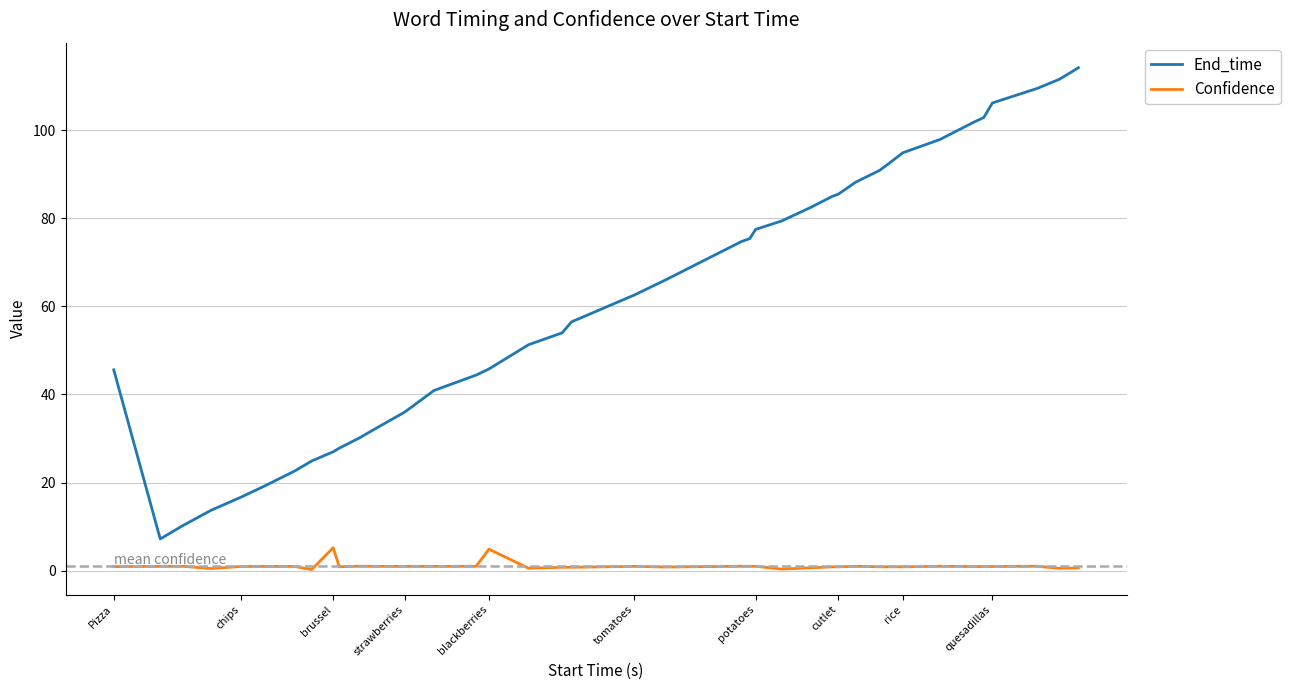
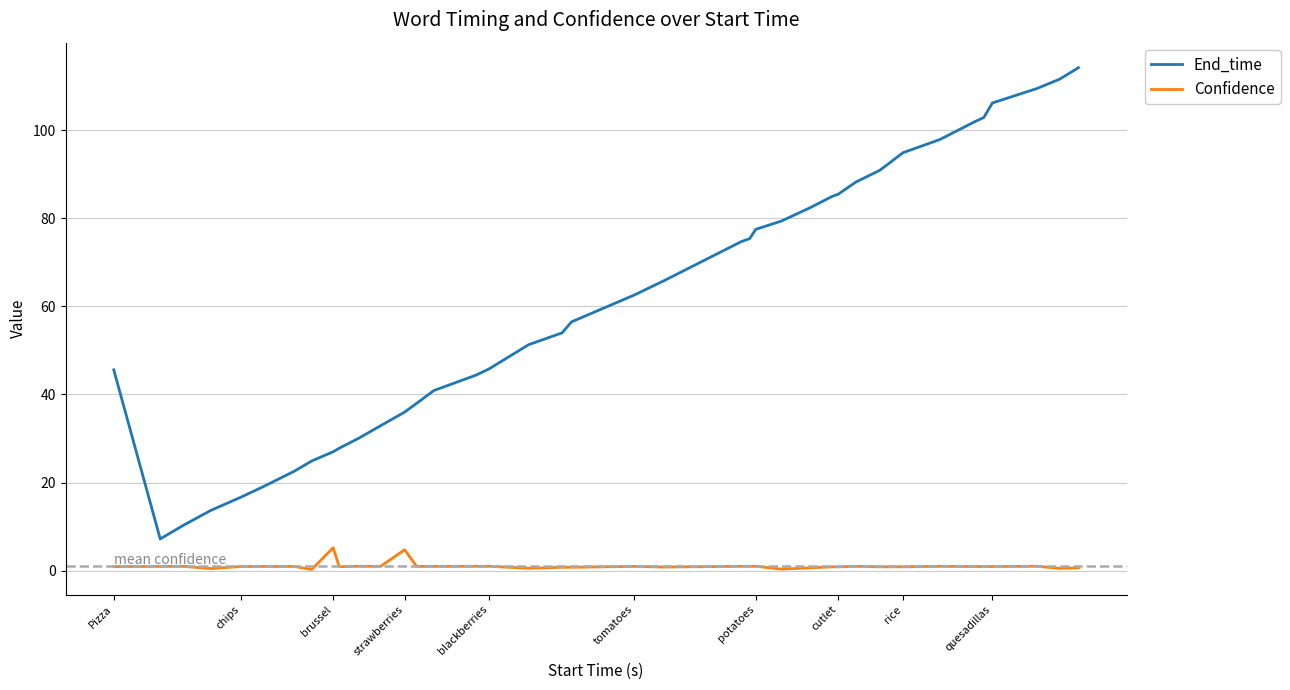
  {
    "End_time": {
      "Pizza": 46,
      "chips": 17,
      "brussel": 27,
      "strawberries": 36,
      "blackberries": 46,
      "tomatoes": 63,
      "potatoes": 78,
      "cutlet": 86,
      "rice": 95,
      "quesadillas": 106
    },
    "Confidence": {
      "Pizza": 1,
      "chips": 1,
      "brussel": 5,
-     "strawberries": 1,
-     "blackberries": 5,
+     "strawberries": 5,
+     "blackberries": 1,
      "tomatoes": 1,
      "potatoes": 1,
      "cutlet": 1,
      "rice": 1,
      "quesadillas": 1
    }
  }
